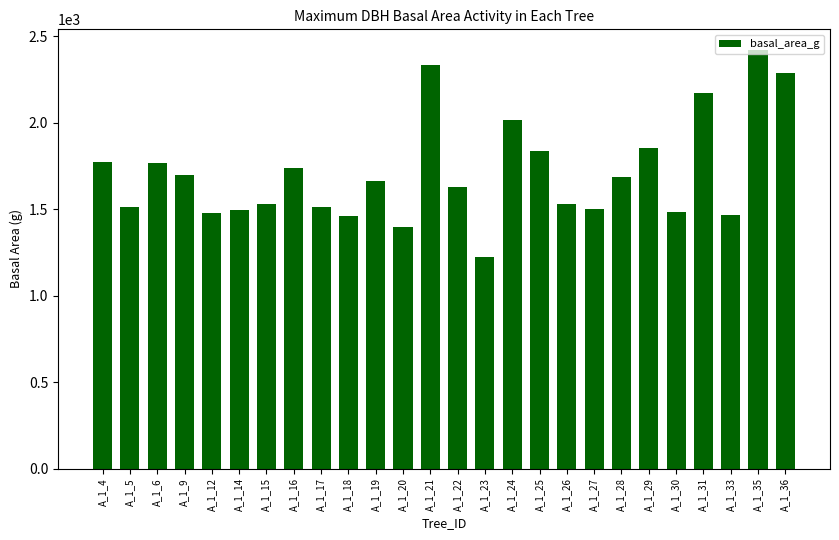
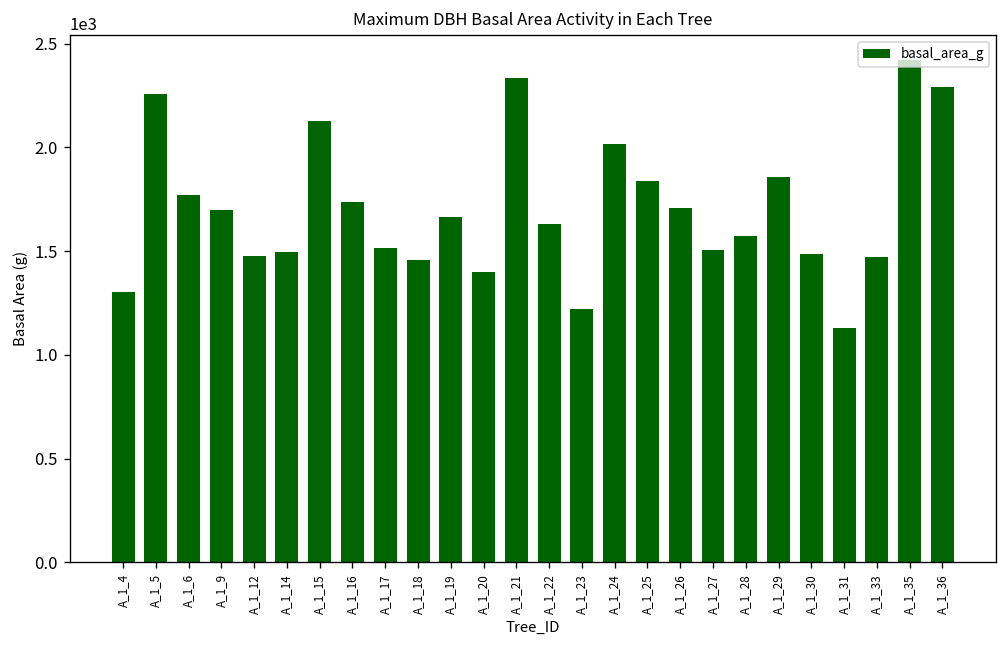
  {
-   "A_1_4": 1780,
-   "A_1_5": 1510,
+   "A_1_4": 1300,
+   "A_1_5": 2260,
    "A_1_6": 1770,
    "A_1_9": 1700,
    "A_1_12": 1480,
    "A_1_14": 1500,
-   "A_1_15": 1530,
+   "A_1_15": 2130,
    "A_1_16": 1740,
    "A_1_17": 1510,
    "A_1_18": 1460,
    "A_1_19": 1660,
    "A_1_20": 1400,
    "A_1_21": 2330,
    "A_1_22": 1630,
    "A_1_23": 1220,
    "A_1_24": 2010,
    "A_1_25": 1840,
-   "A_1_26": 1530,
+   "A_1_26": 1710,
    "A_1_27": 1500,
-   "A_1_28": 1680,
+   "A_1_28": 1570,
    "A_1_29": 1860,
    "A_1_30": 1490,
-   "A_1_31": 2170,
+   "A_1_31": 1130,
    "A_1_33": 1470,
    "A_1_36": 2290
  }
